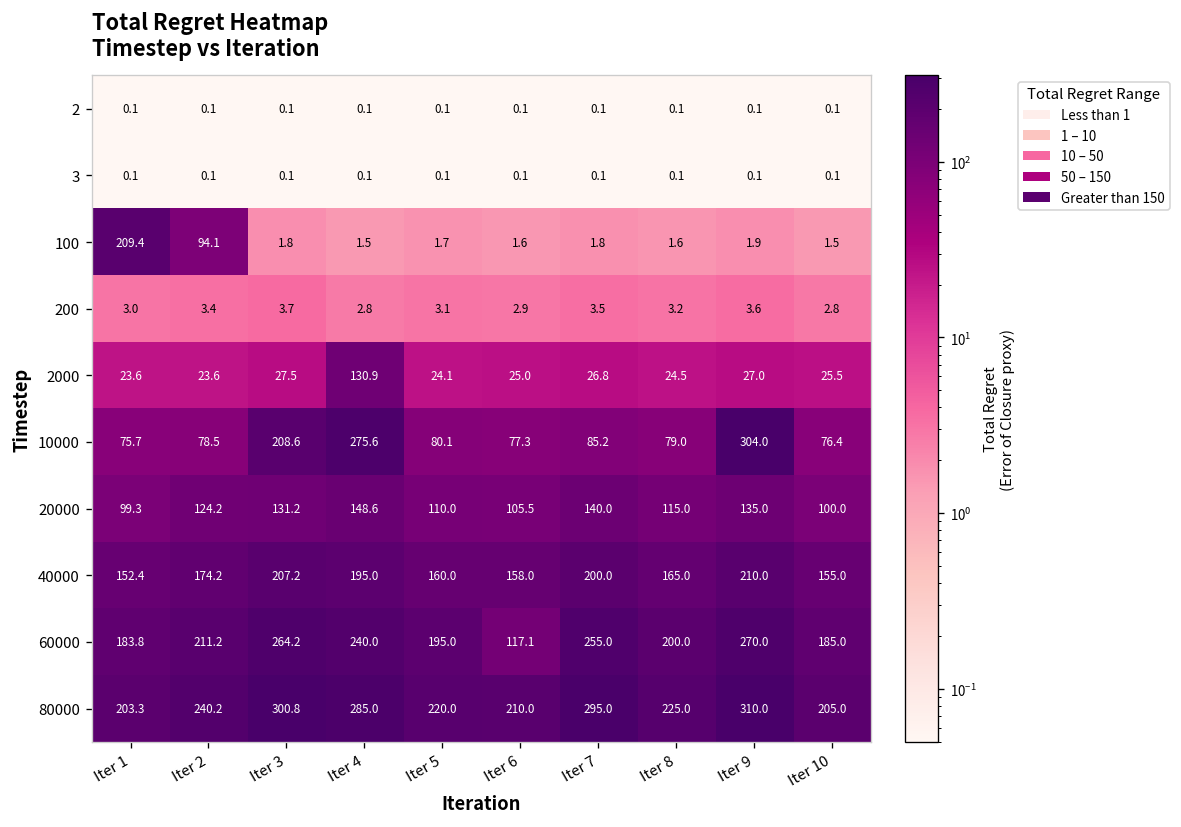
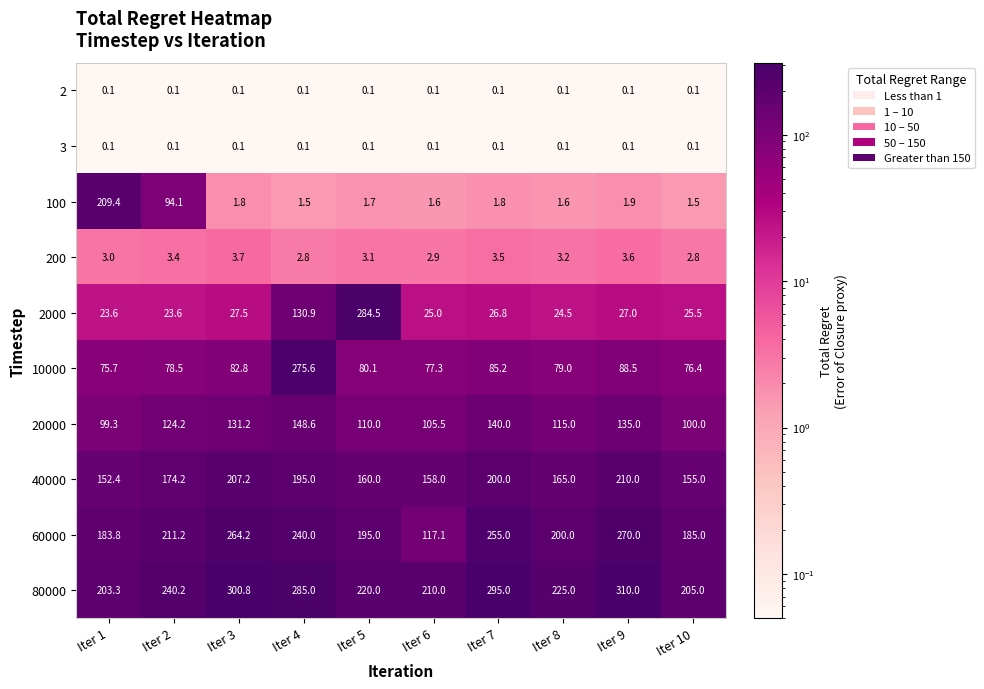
  {
    "2": {
      "Iter 1": 0.1,
      "Iter 2": 0.1,
      "Iter 3": 0.1,
      "Iter 4": 0.1,
      "Iter 5": 0.1,
      "Iter 6": 0.1,
      "Iter 7": 0.1,
      "Iter 8": 0.1,
      "Iter 9": 0.1,
      "Iter 10": 0.1
    },
    "3": {
      "Iter 1": 0.1,
      "Iter 2": 0.1,
      "Iter 3": 0.1,
      "Iter 4": 0.1,
      "Iter 5": 0.1,
      "Iter 6": 0.1,
      "Iter 7": 0.1,
      "Iter 8": 0.1,
      "Iter 9": 0.1,
      "Iter 10": 0.1
    },
    "100": {
      "Iter 1": 209.4,
      "Iter 2": 94.1,
      "Iter 3": 1.8,
      "Iter 4": 1.5,
      "Iter 5": 1.7,
      "Iter 6": 1.6,
      "Iter 7": 1.8,
      "Iter 8": 1.6,
      "Iter 9": 1.9,
      "Iter 10": 1.5
    },
    "200": {
      "Iter 1": 3.0,
      "Iter 2": 3.4,
      "Iter 3": 3.7,
      "Iter 4": 2.8,
      "Iter 5": 3.1,
      "Iter 6": 2.9,
      "Iter 7": 3.5,
      "Iter 8": 3.2,
      "Iter 9": 3.6,
      "Iter 10": 2.8
    },
    "2000": {
      "Iter 1": 23.6,
      "Iter 2": 23.6,
      "Iter 3": 27.5,
      "Iter 4": 130.9,
-     "Iter 5": 24.1,
+     "Iter 5": 284.5,
      "Iter 6": 25.0,
      "Iter 7": 26.8,
      "Iter 8": 24.5,
      "Iter 9": 27.0,
      "Iter 10": 25.5
    },
    "10000": {
      "Iter 1": 75.7,
      "Iter 2": 78.5,
-     "Iter 3": 208.6,
+     "Iter 3": 82.8,
      "Iter 4": 275.6,
      "Iter 5": 80.1,
      "Iter 6": 77.3,
      "Iter 7": 85.2,
      "Iter 8": 79.0,
-     "Iter 9": 304.0,
+     "Iter 9": 88.5,
      "Iter 10": 76.4
    },
    "20000": {
      "Iter 1": 99.3,
      "Iter 2": 124.2,
      "Iter 3": 131.2,
      "Iter 4": 148.6,
      "Iter 5": 110.0,
      "Iter 6": 105.5,
      "Iter 7": 140.0,
      "Iter 8": 115.0,
      "Iter 9": 135.0,
      "Iter 10": 100.0
    },
    "40000": {
      "Iter 1": 152.4,
      "Iter 2": 174.2,
      "Iter 3": 207.2,
      "Iter 4": 195.0,
      "Iter 5": 160.0,
      "Iter 6": 158.0,
      "Iter 7": 200.0,
      "Iter 8": 165.0,
      "Iter 9": 210.0,
      "Iter 10": 155.0
    },
    "60000": {
      "Iter 1": 183.8,
      "Iter 2": 211.2,
      "Iter 3": 264.2,
      "Iter 4": 240.0,
      "Iter 5": 195.0,
      "Iter 6": 117.1,
      "Iter 7": 255.0,
      "Iter 8": 200.0,
      "Iter 9": 270.0,
      "Iter 10": 185.0
    },
    "80000": {
      "Iter 1": 203.3,
      "Iter 2": 240.2,
      "Iter 3": 300.8,
      "Iter 4": 285.0,
      "Iter 5": 220.0,
      "Iter 6": 210.0,
      "Iter 7": 295.0,
      "Iter 8": 225.0,
      "Iter 9": 310.0,
      "Iter 10": 205.0
    }
  }
